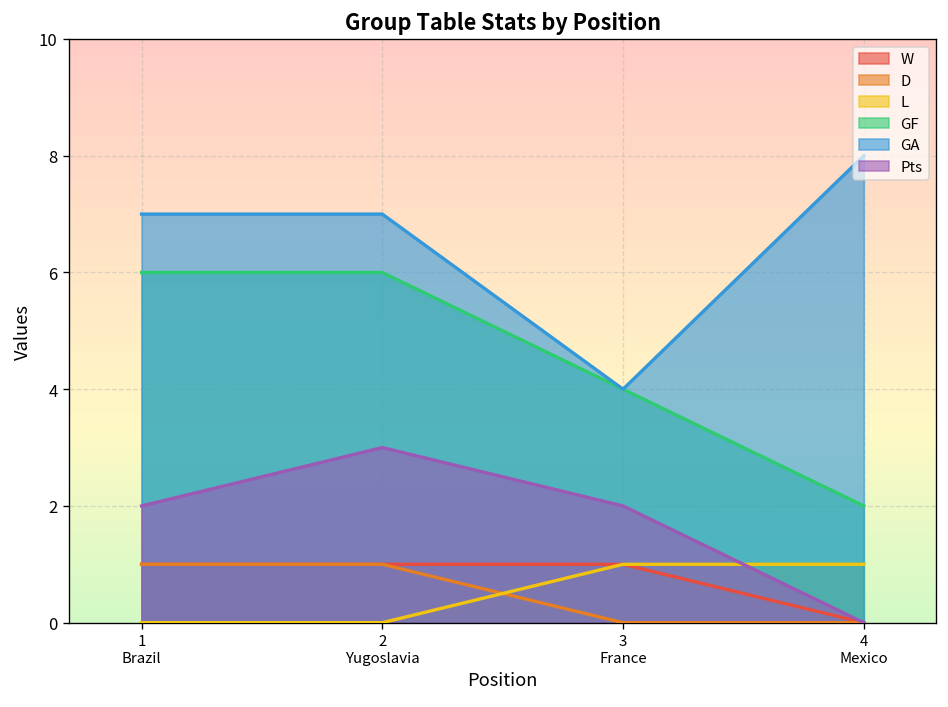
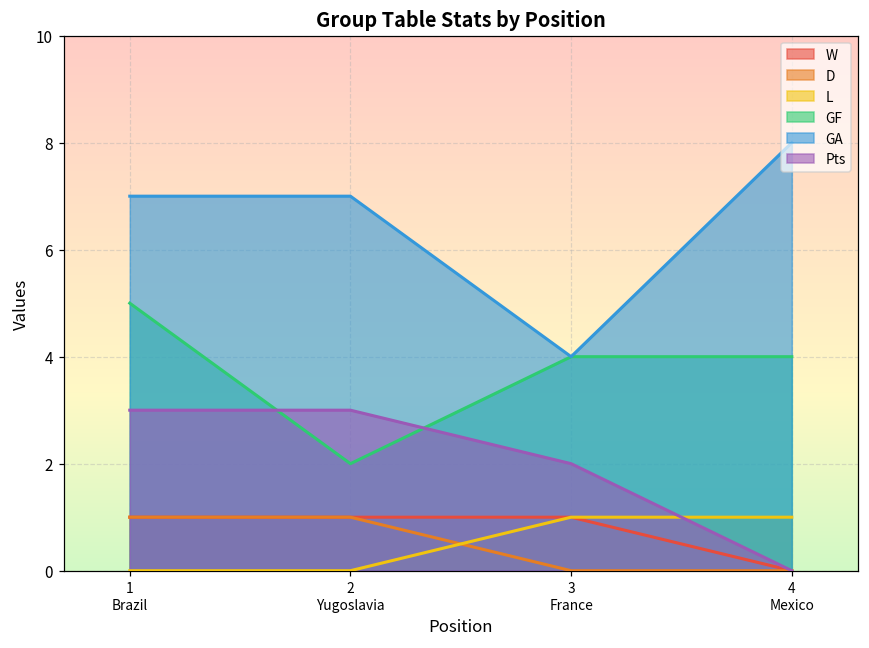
  {
    "L": {
      "1 Brazil": 0,
      "2 Yugoslavia": 0,
      "4 Mexico": 1
    },
    "GF": {
-     "1 Brazil": 6,
-     "2 Yugoslavia": 6,
-     "4 Mexico": 2
+     "1 Brazil": 5,
+     "2 Yugoslavia": 2,
+     "4 Mexico": 4
    },
    "GA": {
      "1 Brazil": 7,
      "2 Yugoslavia": 7
    },
    "Pts": {
-     "1 Brazil": 2,
+     "1 Brazil": 3,
      "2 Yugoslavia": 3,
      "3 France": 2
    }
  }
